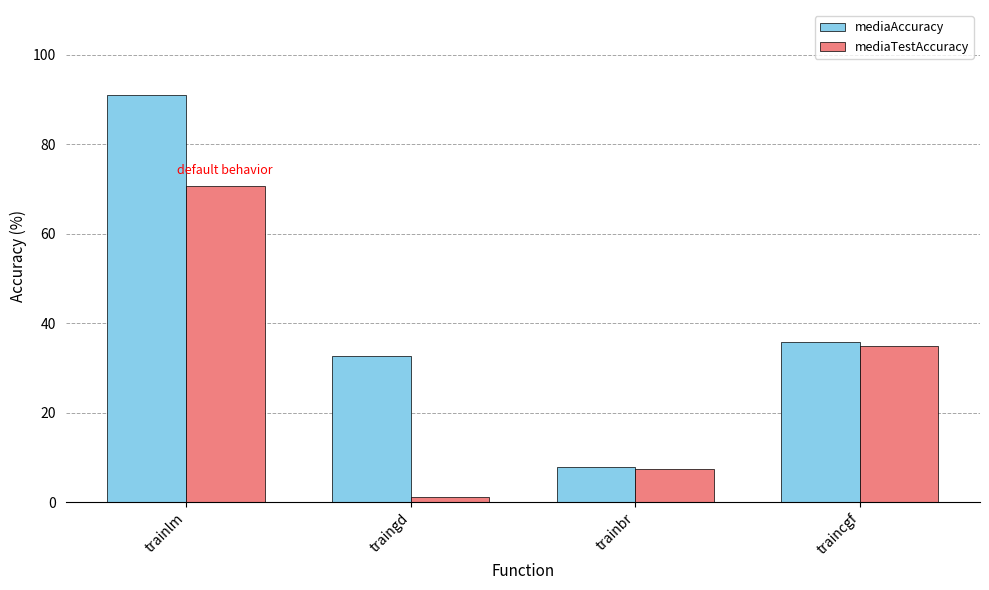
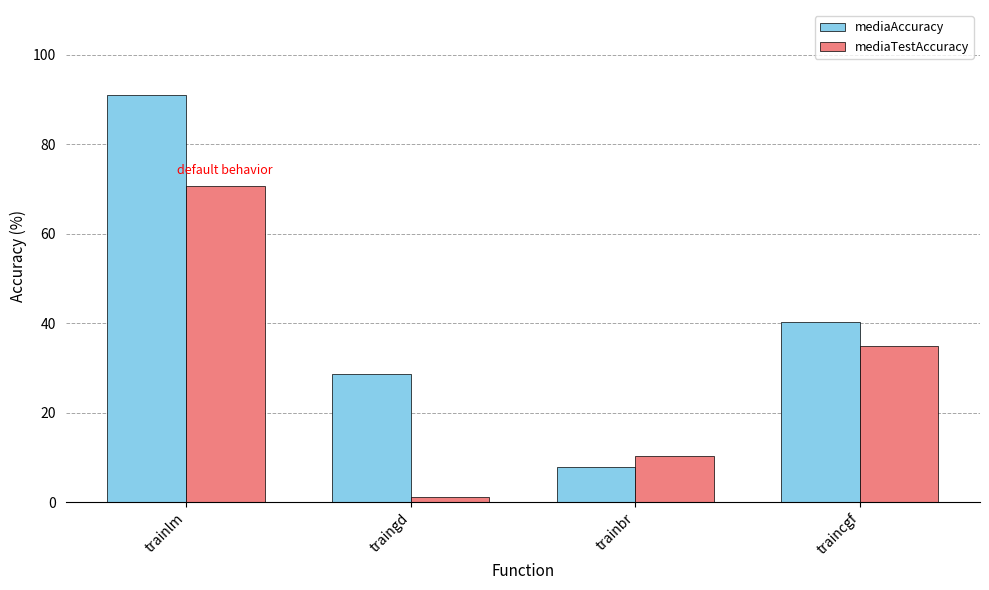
  {
    "mediaAccuracy": {
      "trainlm": 91,
-     "traingd": 33,
+     "traingd": 29,
      "trainbr": 8,
-     "traincgf": 36
+     "traincgf": 40
    },
    "mediaTestAccuracy": {
      "trainlm": 71,
      "traingd": 1,
-     "trainbr": 7,
+     "trainbr": 10,
      "traincgf": 35
    }
  }
